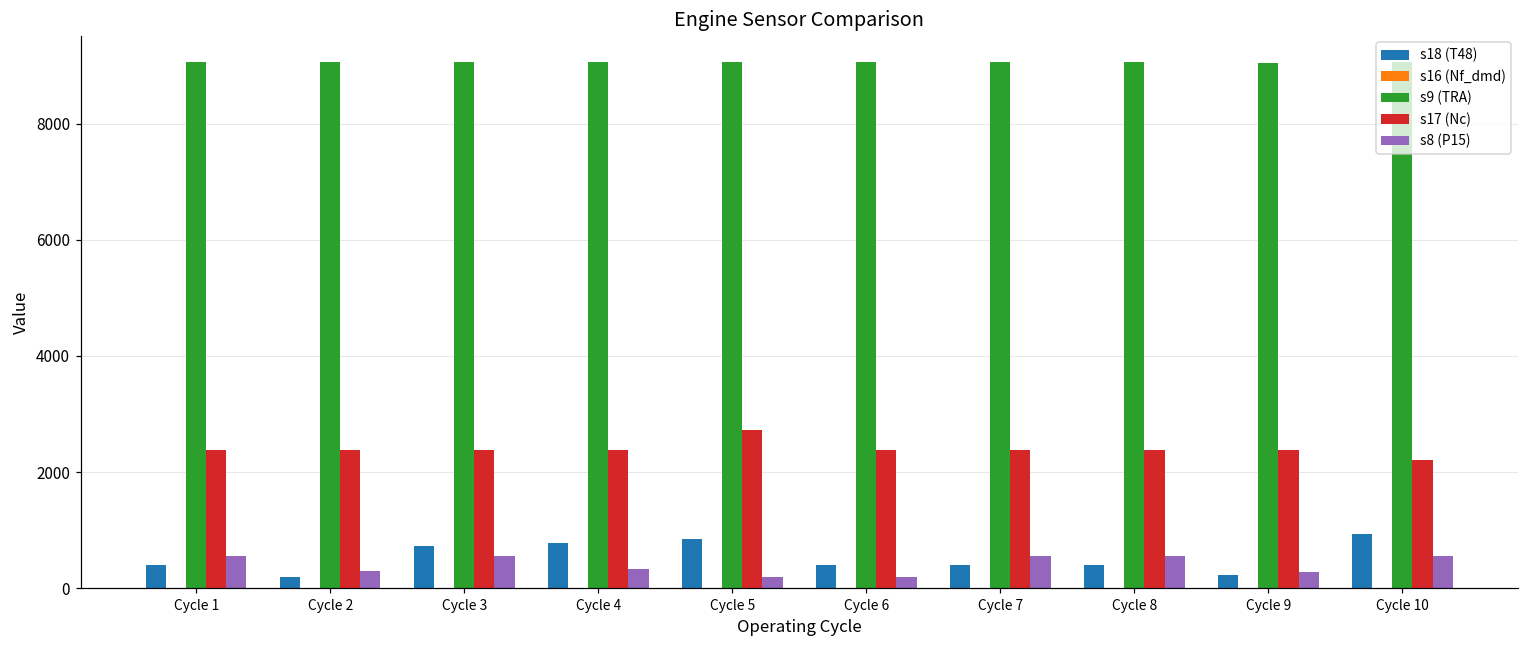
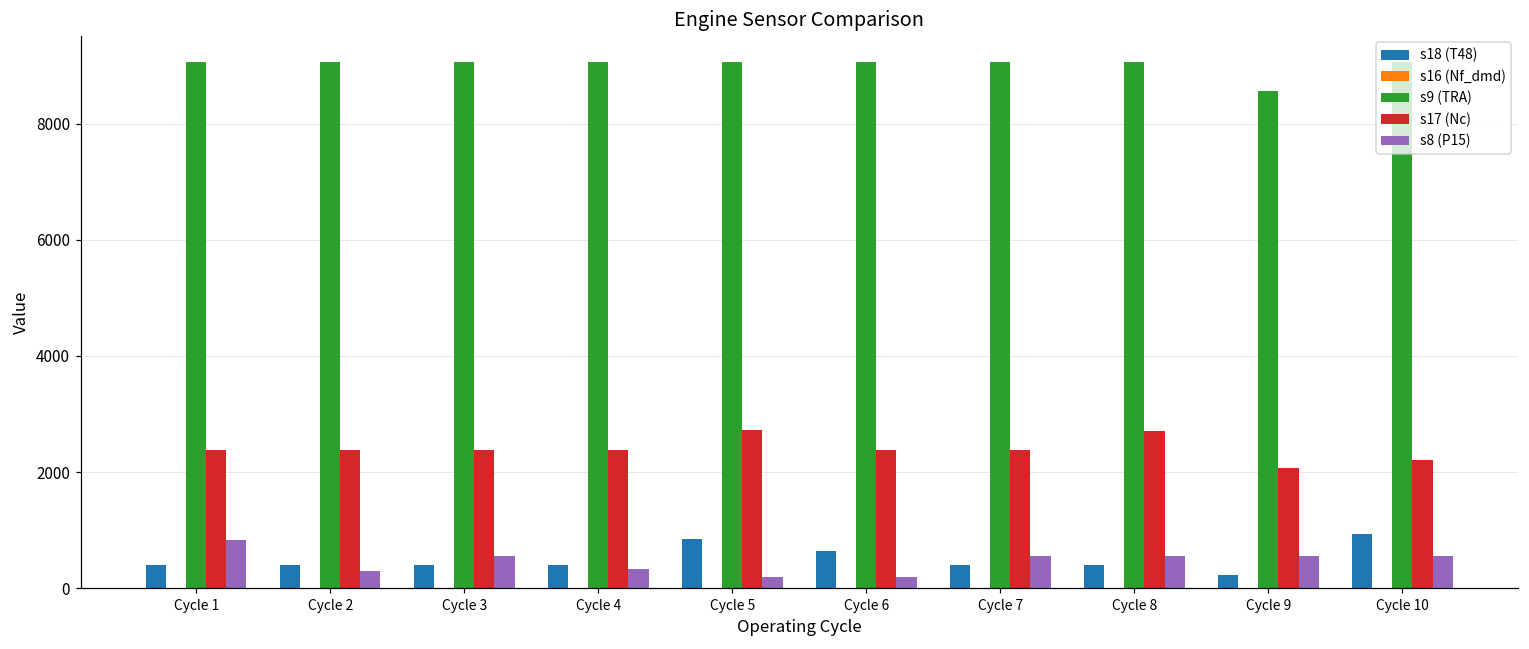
  {
    "s18 (T48)": {
      "Cycle 1": 400,
-     "Cycle 2": 200,
-     "Cycle 3": 700,
-     "Cycle 4": 800,
+     "Cycle 2": 400,
+     "Cycle 3": 400,
+     "Cycle 4": 400,
      "Cycle 5": 800,
-     "Cycle 6": 400,
+     "Cycle 6": 600,
      "Cycle 7": 400,
      "Cycle 8": 400,
      "Cycle 9": 200,
      "Cycle 10": 900
    },
    "s9 (TRA)": {
      "Cycle 1": 9100,
      "Cycle 2": 9100,
      "Cycle 3": 9100,
      "Cycle 4": 9100,
      "Cycle 5": 9100,
      "Cycle 6": 9100,
      "Cycle 7": 9100,
      "Cycle 8": 9100,
-     "Cycle 9": 9100
+     "Cycle 9": 8600
    },
    "s17 (Nc)": {
      "Cycle 1": 2400,
      "Cycle 2": 2400,
      "Cycle 3": 2400,
      "Cycle 4": 2400,
      "Cycle 5": 2700,
      "Cycle 6": 2400,
      "Cycle 7": 2400,
-     "Cycle 8": 2400,
-     "Cycle 9": 2400,
+     "Cycle 8": 2700,
+     "Cycle 9": 2100,
      "Cycle 10": 2200
    },
    "s8 (P15)": {
-     "Cycle 1": 600,
+     "Cycle 1": 800,
      "Cycle 2": 300,
      "Cycle 3": 600,
      "Cycle 4": 300,
      "Cycle 5": 200,
      "Cycle 6": 200,
      "Cycle 7": 600,
      "Cycle 8": 600,
-     "Cycle 9": 300,
+     "Cycle 9": 600,
      "Cycle 10": 600
    }
  }
